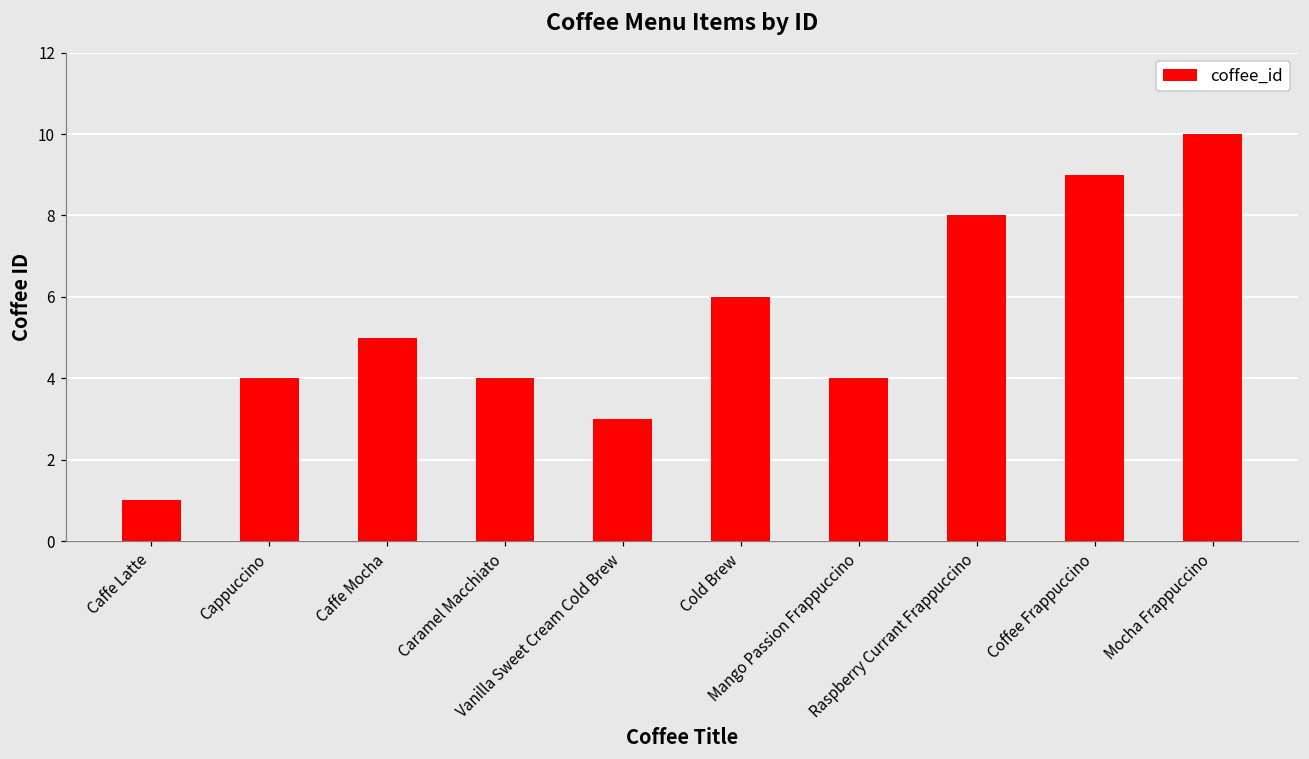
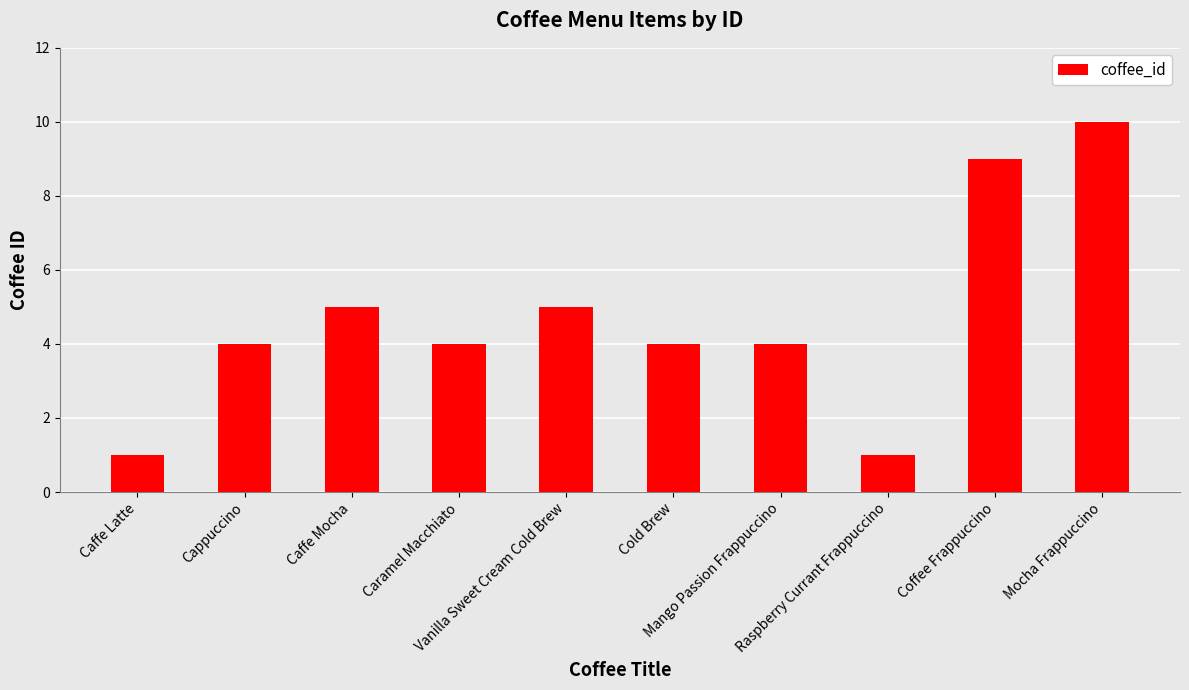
  {
    "Caffe Latte": 1,
    "Cappuccino": 4,
    "Caffe Mocha": 5,
    "Caramel Macchiato": 4,
-   "Vanilla Sweet Cream Cold Brew": 3,
-   "Cold Brew": 6,
+   "Vanilla Sweet Cream Cold Brew": 5,
+   "Cold Brew": 4,
    "Mango Passion Frappuccino": 4,
-   "Raspberry Currant Frappuccino": 8,
+   "Raspberry Currant Frappuccino": 1,
    "Coffee Frappuccino": 9,
    "Mocha Frappuccino": 10
  }
